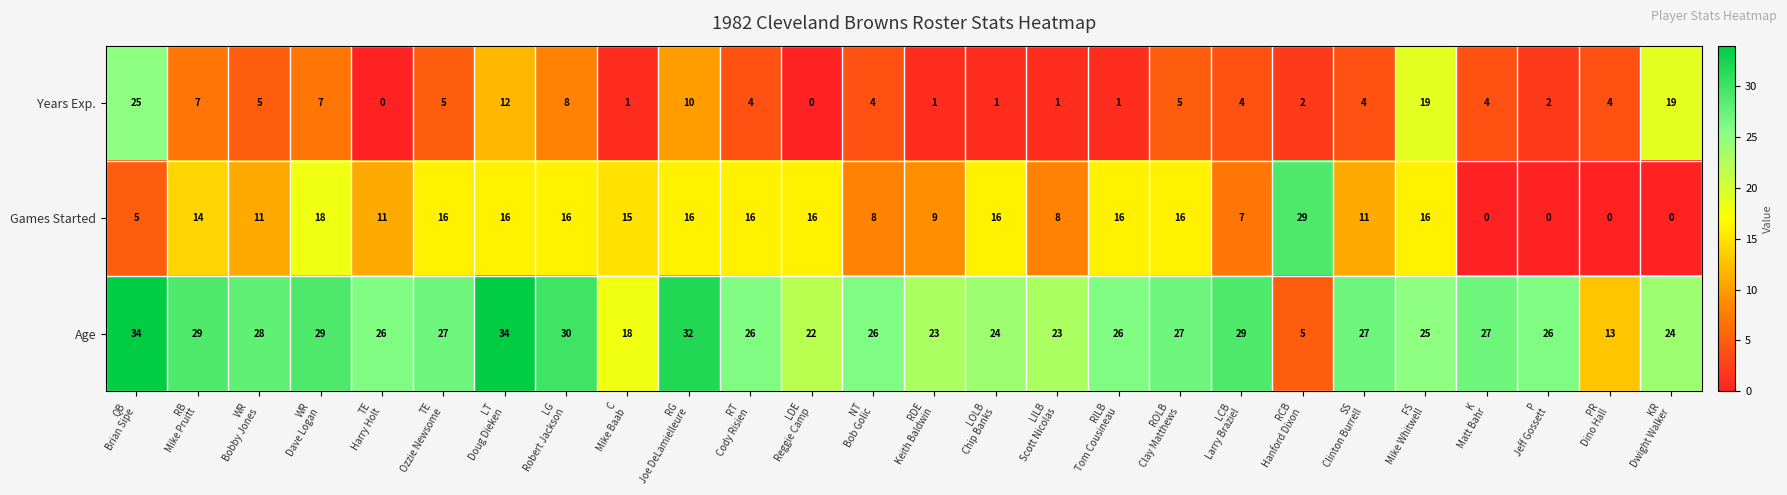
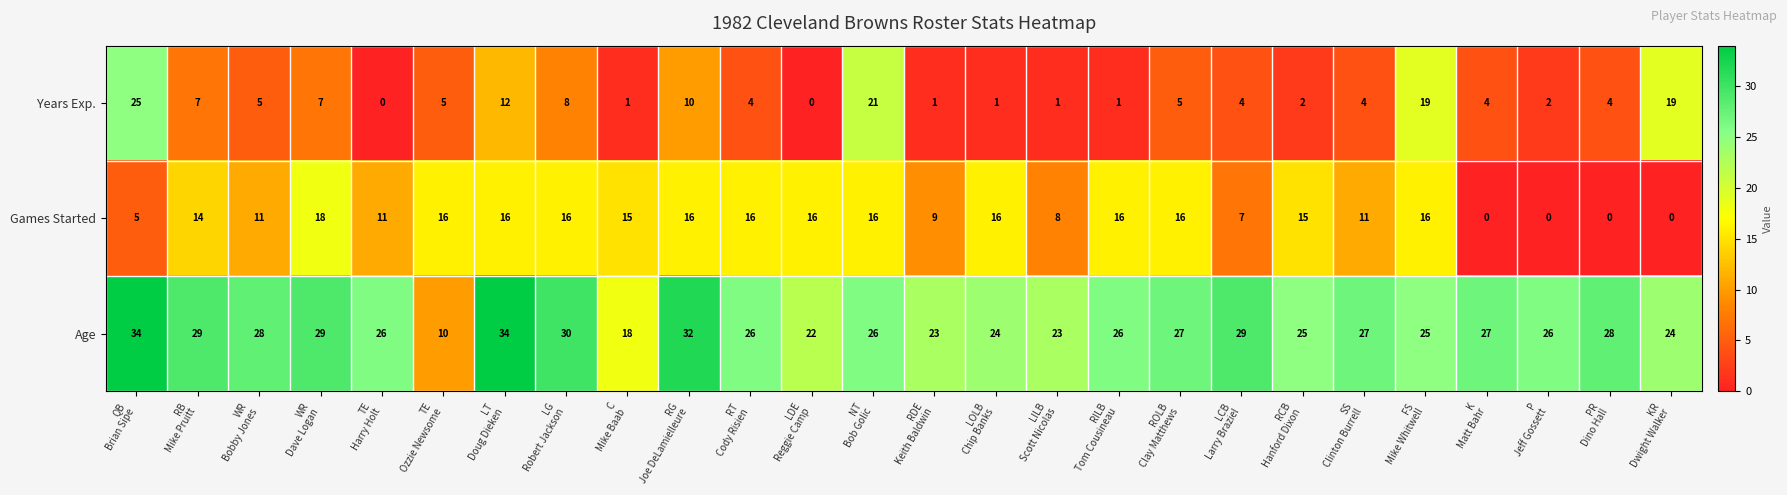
  {
    "Years Exp.": {
      "QB Brian Sipe": 25,
      "RB Mike Pruitt": 7,
      "WR Bobby Jones": 5,
      "WR Dave Logan": 7,
      "TE Harry Holt": 0,
      "TE Ozzie Newsome": 5,
      "LT Doug Dieken": 12,
      "LG Robert Jackson": 8,
      "C Mike Baab": 1,
      "RG Joe DeLamielleure": 10,
      "RT Cody Risien": 4,
      "LDE Reggie Camp": 0,
-     "NT Bob Golic": 4,
+     "NT Bob Golic": 21,
      "RDE Keith Baldwin": 1,
      "LOLB Chip Banks": 1,
      "LILB Scott Nicolas": 1,
      "RILB Tom Cousineau": 1,
      "ROLB Clay Matthews": 5,
      "LCB Larry Braziel": 4,
      "RCB Hanford Dixon": 2,
      "SS Clinton Burrell": 4,
      "FS Mike Whitwell": 19,
      "K Matt Bahr": 4,
      "P Jeff Gossett": 2,
      "PR Dino Hall": 4,
      "KR Dwight Walker": 19
    },
    "Games Started": {
      "QB Brian Sipe": 5,
      "RB Mike Pruitt": 14,
      "WR Bobby Jones": 11,
      "WR Dave Logan": 18,
      "TE Harry Holt": 11,
      "TE Ozzie Newsome": 16,
      "LT Doug Dieken": 16,
      "LG Robert Jackson": 16,
      "C Mike Baab": 15,
      "RG Joe DeLamielleure": 16,
      "RT Cody Risien": 16,
      "LDE Reggie Camp": 16,
-     "NT Bob Golic": 8,
+     "NT Bob Golic": 16,
      "RDE Keith Baldwin": 9,
      "LOLB Chip Banks": 16,
      "LILB Scott Nicolas": 8,
      "RILB Tom Cousineau": 16,
      "ROLB Clay Matthews": 16,
      "LCB Larry Braziel": 7,
-     "RCB Hanford Dixon": 29,
+     "RCB Hanford Dixon": 15,
      "SS Clinton Burrell": 11,
      "FS Mike Whitwell": 16,
      "K Matt Bahr": 0,
      "P Jeff Gossett": 0,
      "PR Dino Hall": 0,
      "KR Dwight Walker": 0
    },
    "Age": {
      "QB Brian Sipe": 34,
      "RB Mike Pruitt": 29,
      "WR Bobby Jones": 28,
      "WR Dave Logan": 29,
      "TE Harry Holt": 26,
-     "TE Ozzie Newsome": 27,
+     "TE Ozzie Newsome": 10,
      "LT Doug Dieken": 34,
      "LG Robert Jackson": 30,
      "C Mike Baab": 18,
      "RG Joe DeLamielleure": 32,
      "RT Cody Risien": 26,
      "LDE Reggie Camp": 22,
      "NT Bob Golic": 26,
      "RDE Keith Baldwin": 23,
      "LOLB Chip Banks": 24,
      "LILB Scott Nicolas": 23,
      "RILB Tom Cousineau": 26,
      "ROLB Clay Matthews": 27,
      "LCB Larry Braziel": 29,
-     "RCB Hanford Dixon": 5,
+     "RCB Hanford Dixon": 25,
      "SS Clinton Burrell": 27,
      "FS Mike Whitwell": 25,
      "K Matt Bahr": 27,
      "P Jeff Gossett": 26,
-     "PR Dino Hall": 13,
+     "PR Dino Hall": 28,
      "KR Dwight Walker": 24
    }
  }
